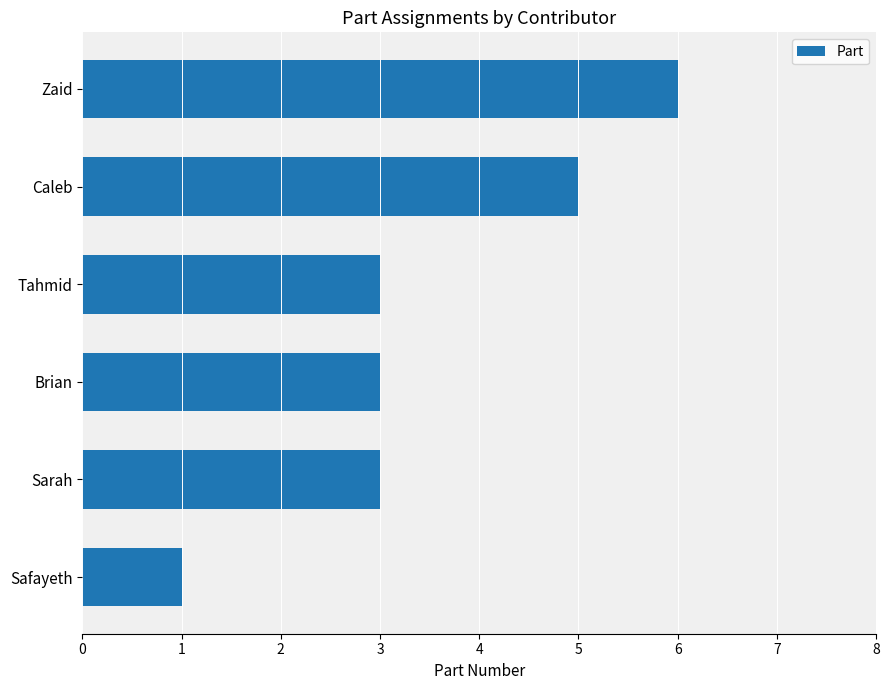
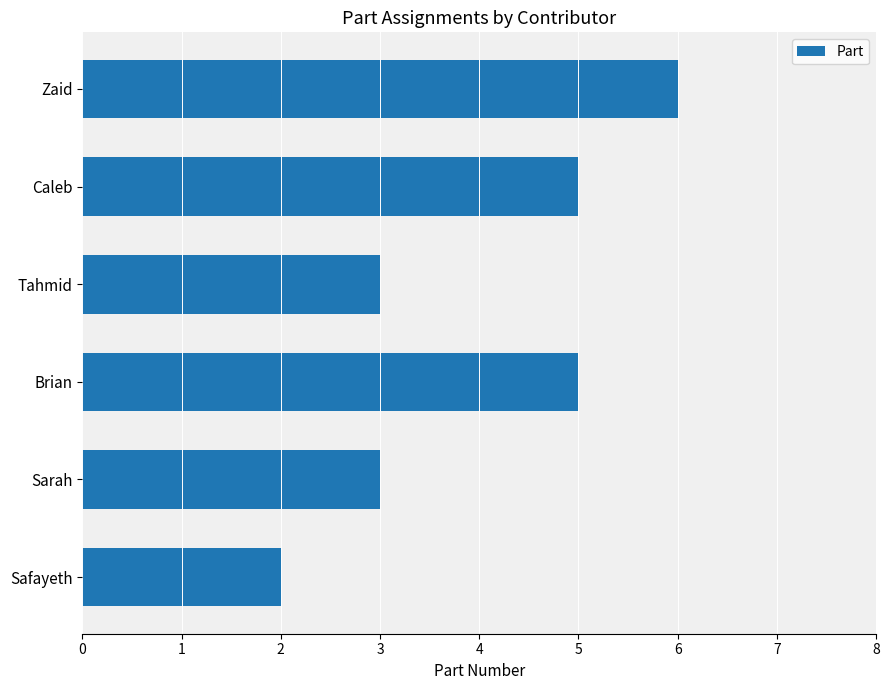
  {
    "Zaid": 6,
    "Caleb": 5,
    "Tahmid": 3,
-   "Brian": 3,
+   "Brian": 5,
    "Sarah": 3,
-   "Safayeth": 1
+   "Safayeth": 2
  }
